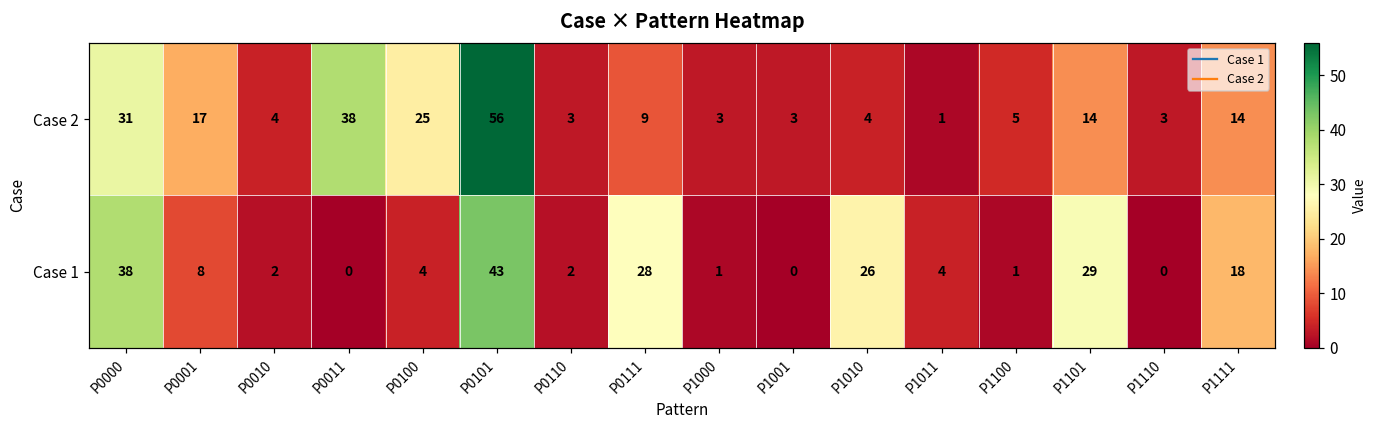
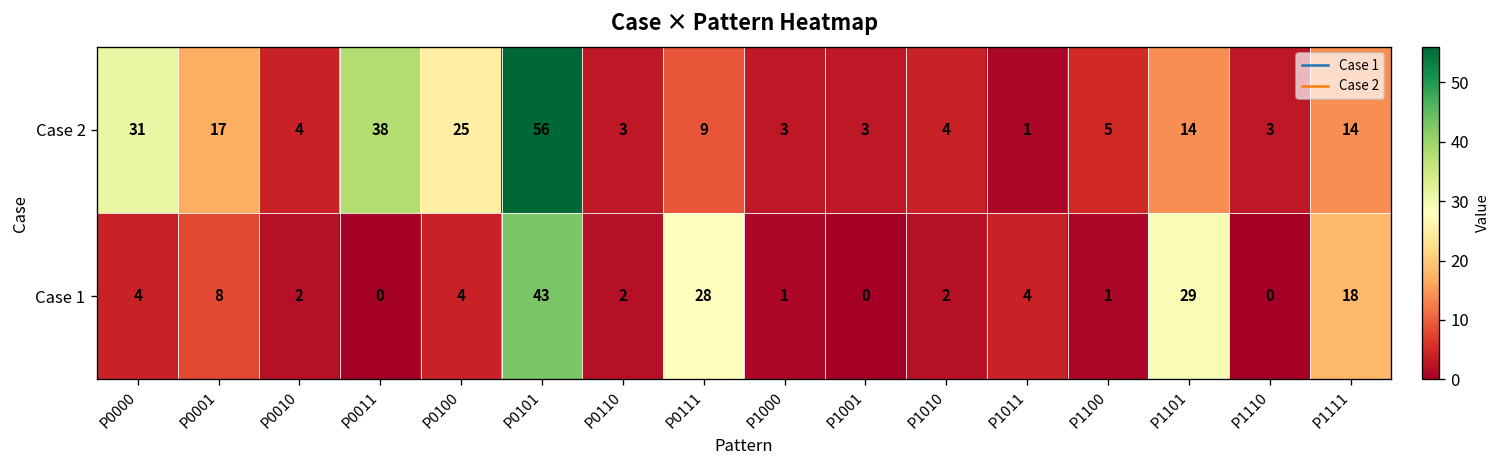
  {
    "Case 2": {
      "P0000": 31,
      "P0001": 17,
      "P0010": 4,
      "P0011": 38,
      "P0100": 25,
      "P0101": 56,
      "P0110": 3,
      "P0111": 9,
      "P1000": 3,
      "P1001": 3,
      "P1010": 4,
      "P1011": 1,
      "P1100": 5,
      "P1101": 14,
      "P1110": 3,
      "P1111": 14
    },
    "Case 1": {
-     "P0000": 38,
+     "P0000": 4,
      "P0001": 8,
      "P0010": 2,
      "P0011": 0,
      "P0100": 4,
      "P0101": 43,
      "P0110": 2,
      "P0111": 28,
      "P1000": 1,
      "P1001": 0,
-     "P1010": 26,
+     "P1010": 2,
      "P1011": 4,
      "P1100": 1,
      "P1101": 29,
      "P1110": 0,
      "P1111": 18
    }
  }
